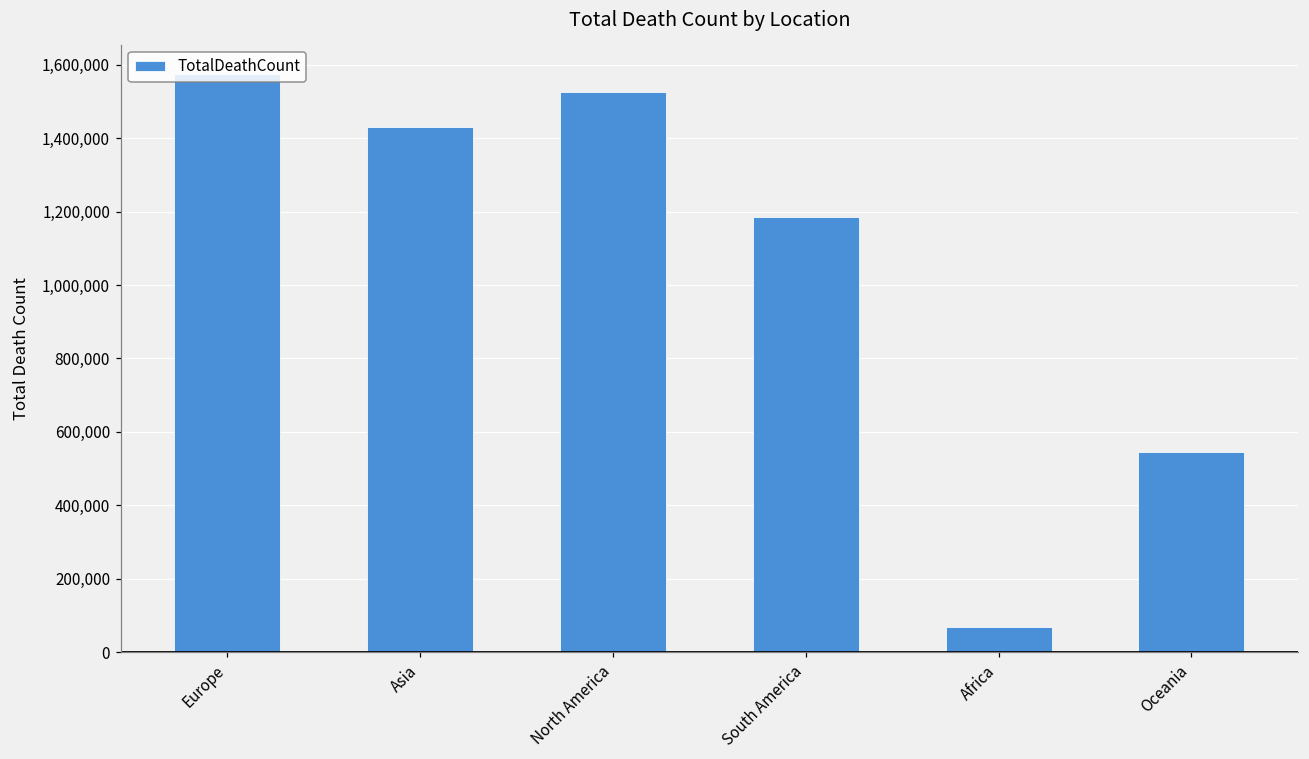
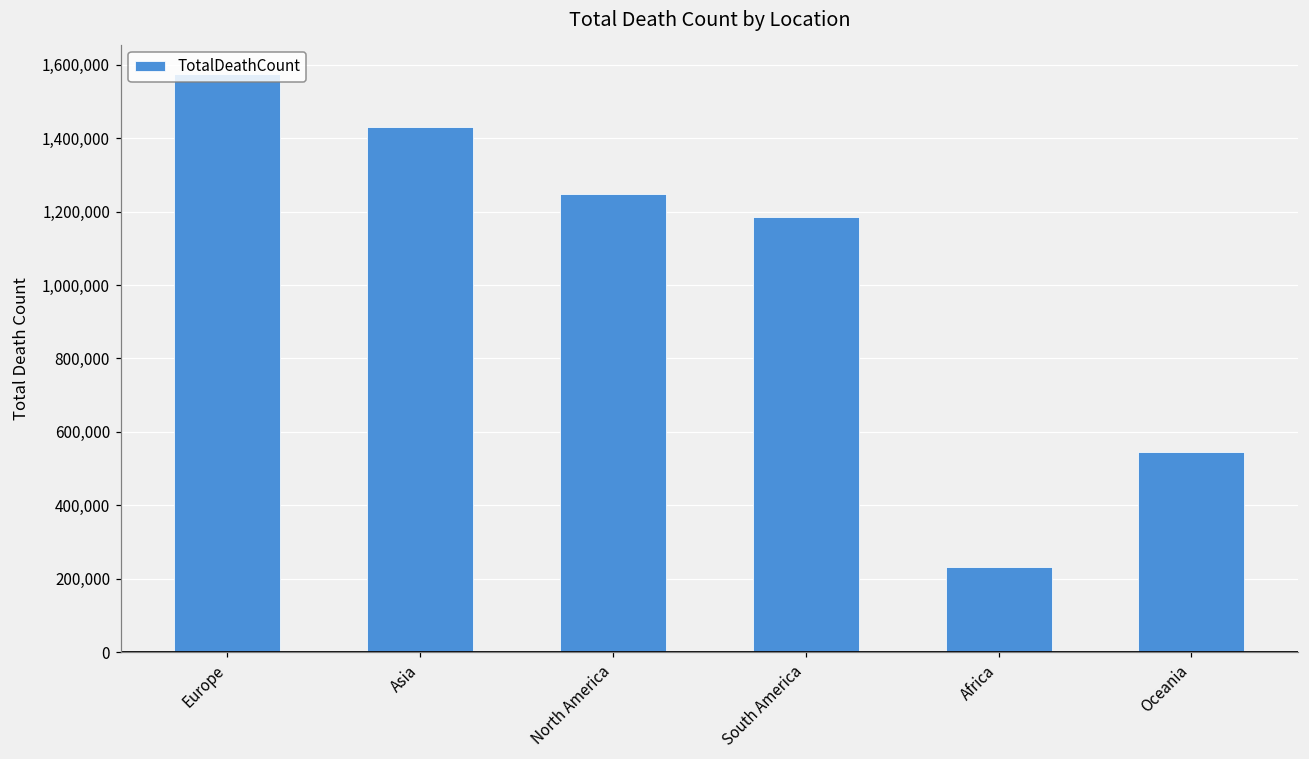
  {
    "Asia": "1,430,000",
-   "North America": "1,530,000",
+   "North America": "1,250,000",
    "South America": "1,190,000",
-   "Africa": "70,000",
+   "Africa": "230,000",
    "Oceania": "540,000"
  }
